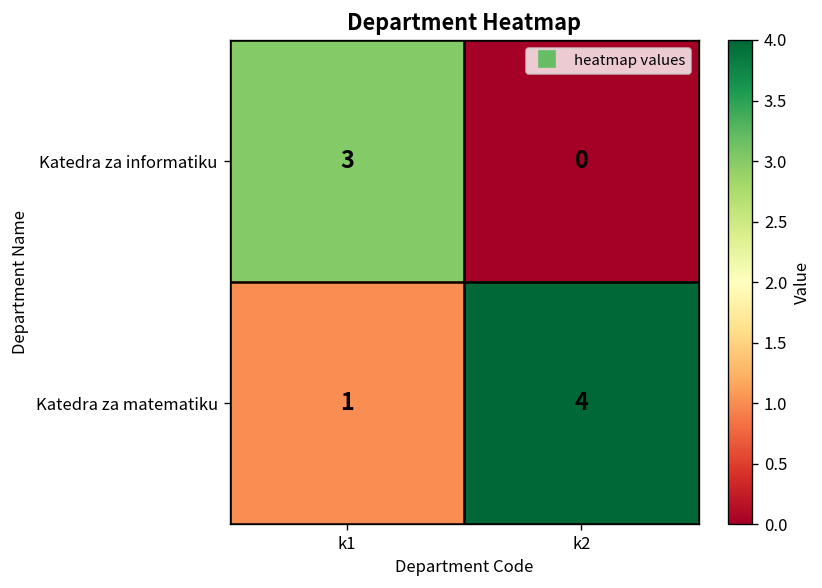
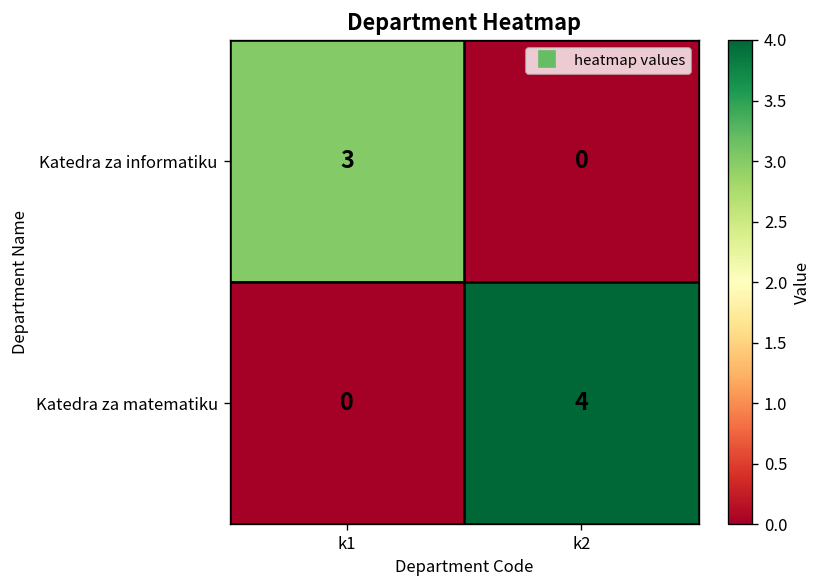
  {
    "Katedra za informatiku": {
      "k1": 3,
      "k2": 0
    },
    "Katedra za matematiku": {
-     "k1": 1,
+     "k1": 0,
      "k2": 4
    }
  }
